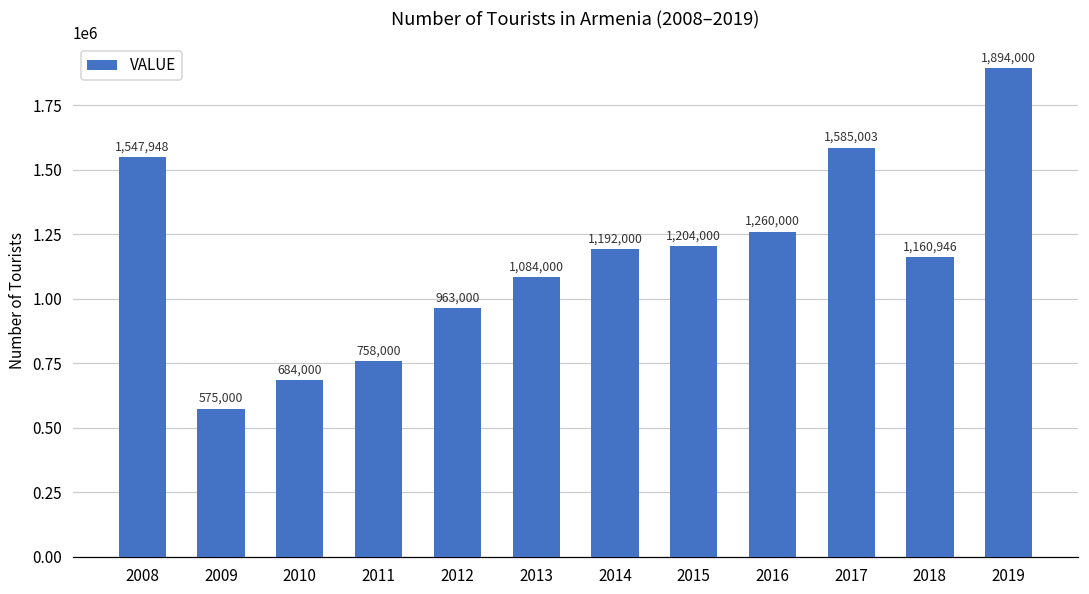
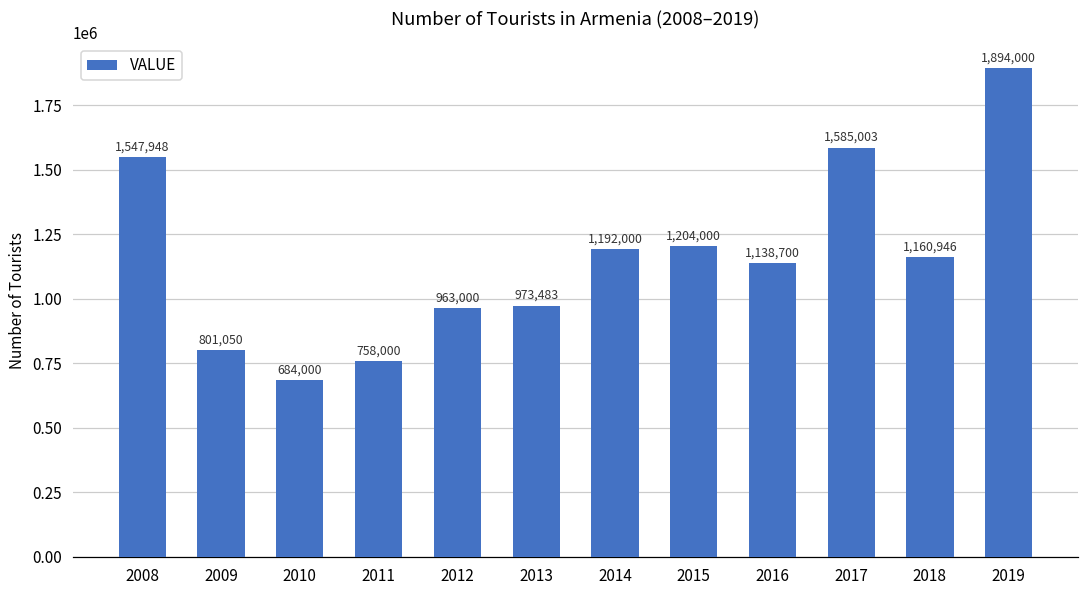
  {
    "2008": "1,547,948",
-   "2009": "575,000",
+   "2009": "801,050",
    "2010": "684,000",
    "2011": "758,000",
    "2012": "963,000",
-   "2013": "1,084,000",
+   "2013": "973,483",
    "2014": "1,192,000",
    "2015": "1,204,000",
-   "2016": "1,260,000",
+   "2016": "1,138,700",
    "2017": "1,585,003",
    "2018": "1,160,946",
    "2019": "1,894,000"
  }
